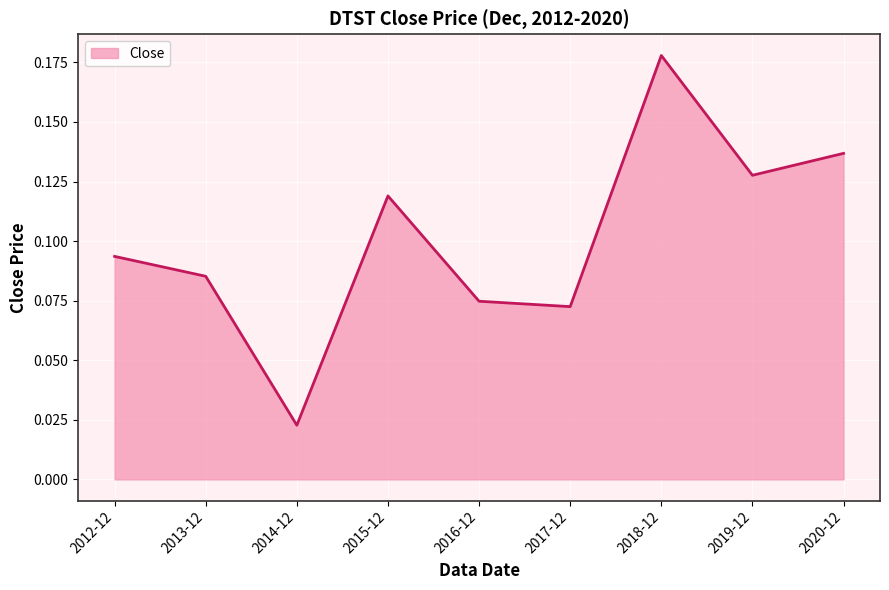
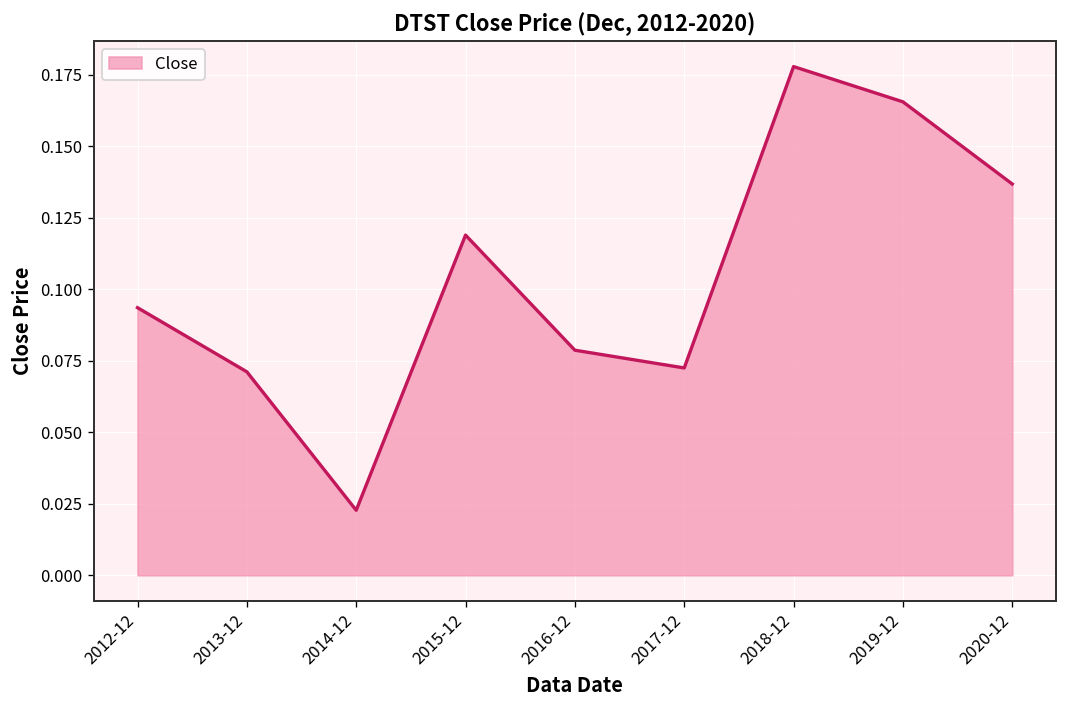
  {
    "2012-12": 0.094,
-   "2013-12": 0.085,
+   "2013-12": 0.071,
    "2014-12": 0.023,
    "2015-12": 0.119,
-   "2016-12": 0.075,
+   "2016-12": 0.079,
    "2017-12": 0.073,
    "2018-12": 0.178,
-   "2019-12": 0.128,
+   "2019-12": 0.166,
    "2020-12": 0.137
  }
